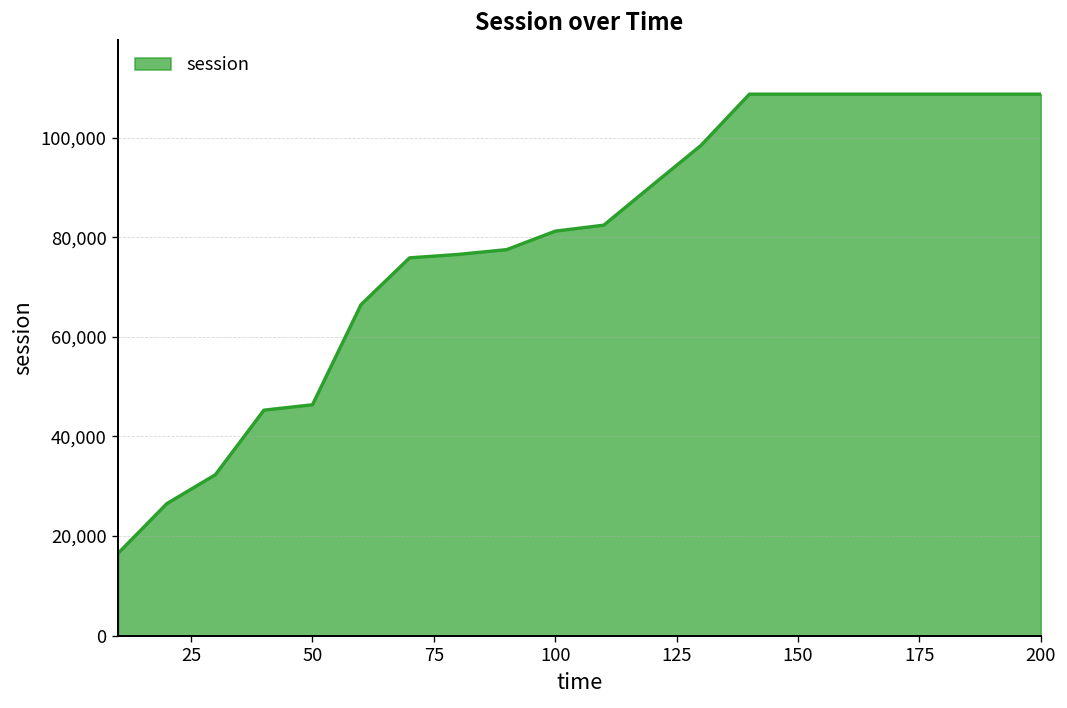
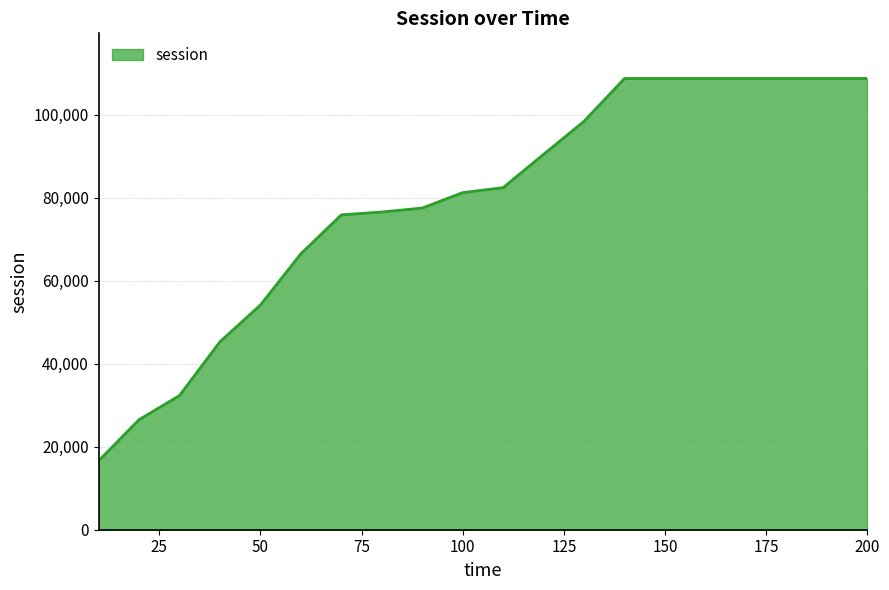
  {
-   "50": "46,000",
+   "50": "54,000",
    "100": "81,000",
    "150": "109,000",
    "200": "109,000"
  }
